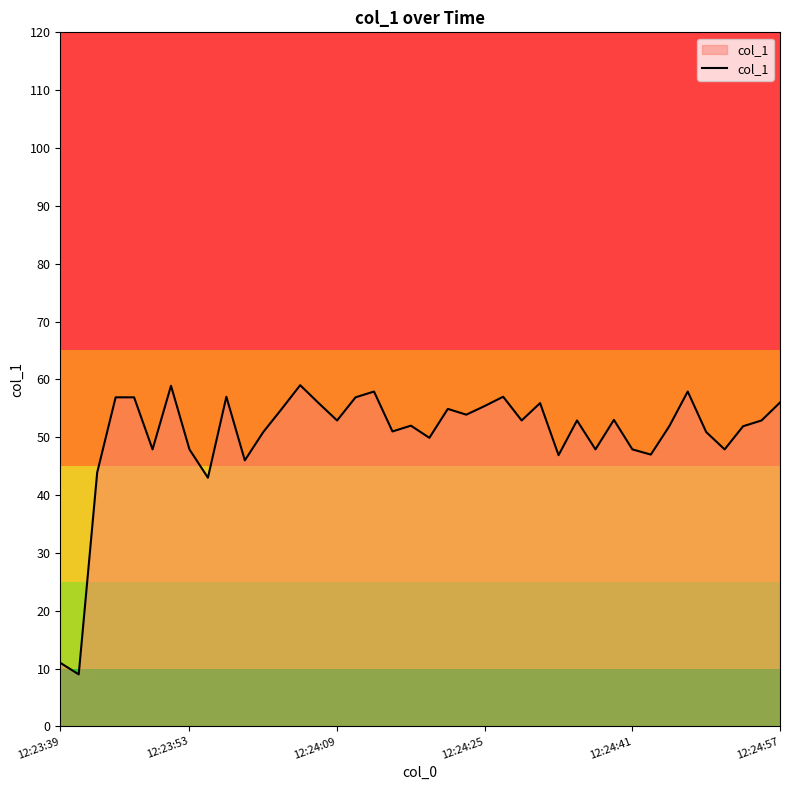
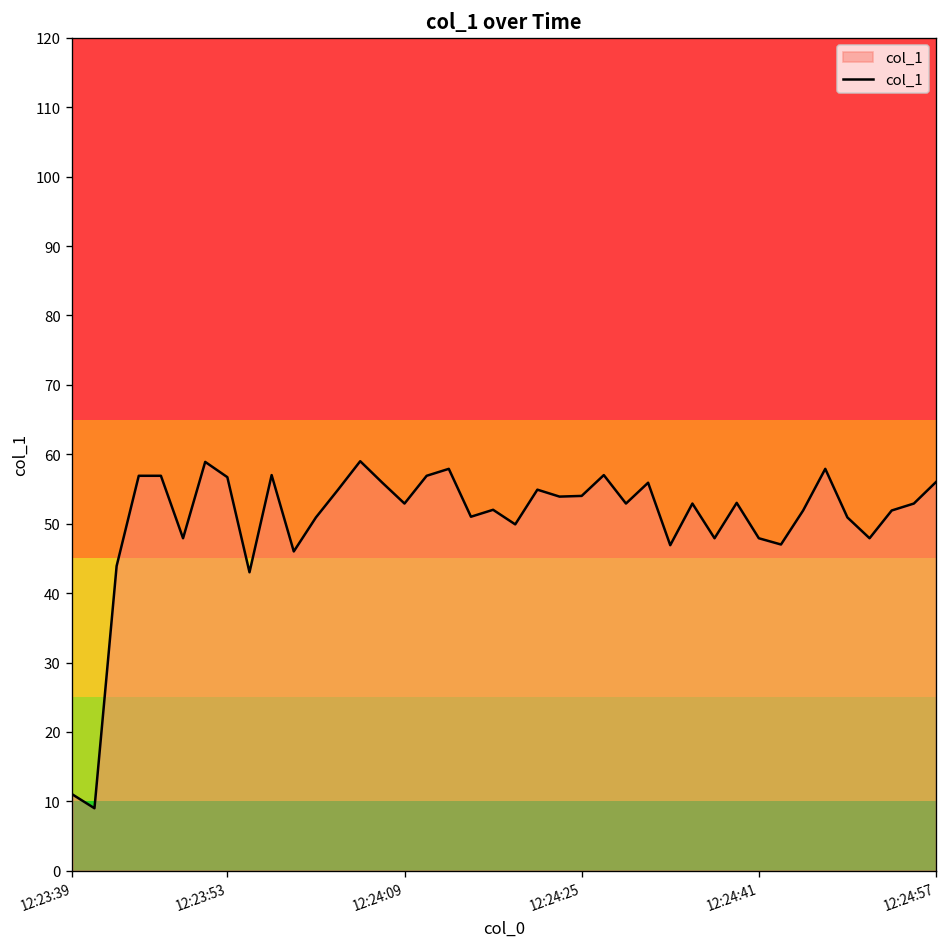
  {
    "12:23:39": 11,
-   "12:23:53": 48,
+   "12:23:53": 57,
    "12:24:09": 53,
-   "12:24:25": 55,
+   "12:24:25": 54,
    "12:24:41": 48,
    "12:24:57": 56
  }
